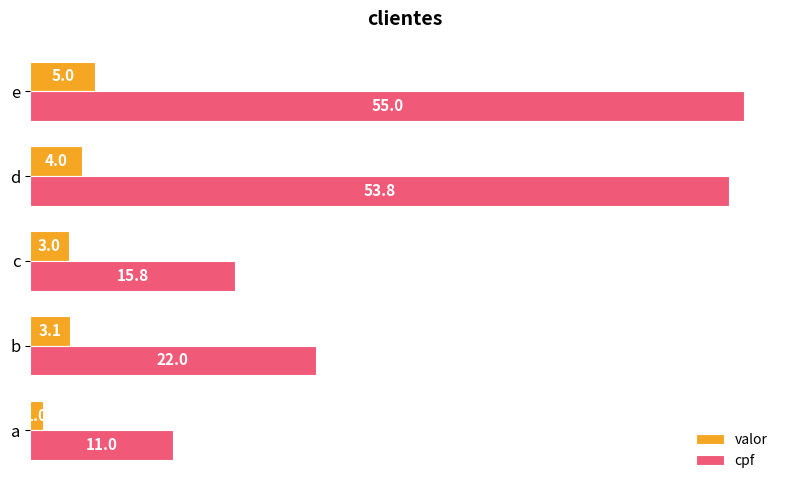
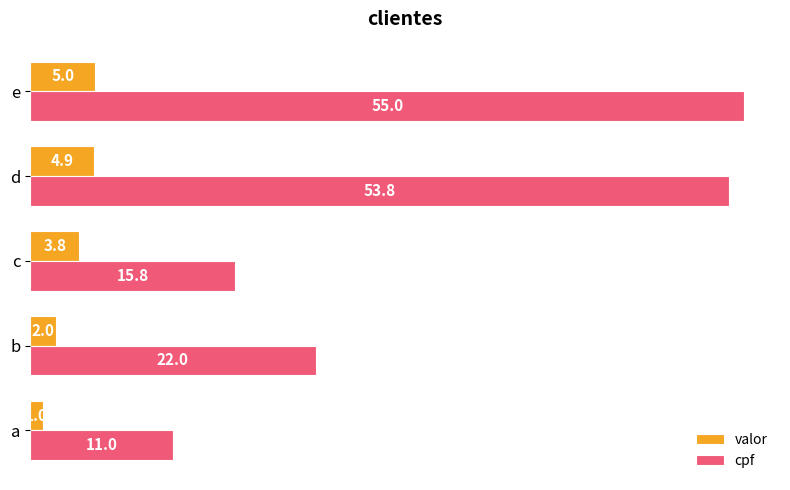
  {
    "valor": {
      "e": 5.0,
-     "d": 4.0,
-     "c": 3.0,
-     "b": 3.1
+     "d": 4.9,
+     "c": 3.8,
+     "b": 2.0
    },
    "cpf": {
      "e": 55.0,
      "d": 53.8,
      "c": 15.8,
      "b": 22.0,
      "a": 11.0
    }
  }
